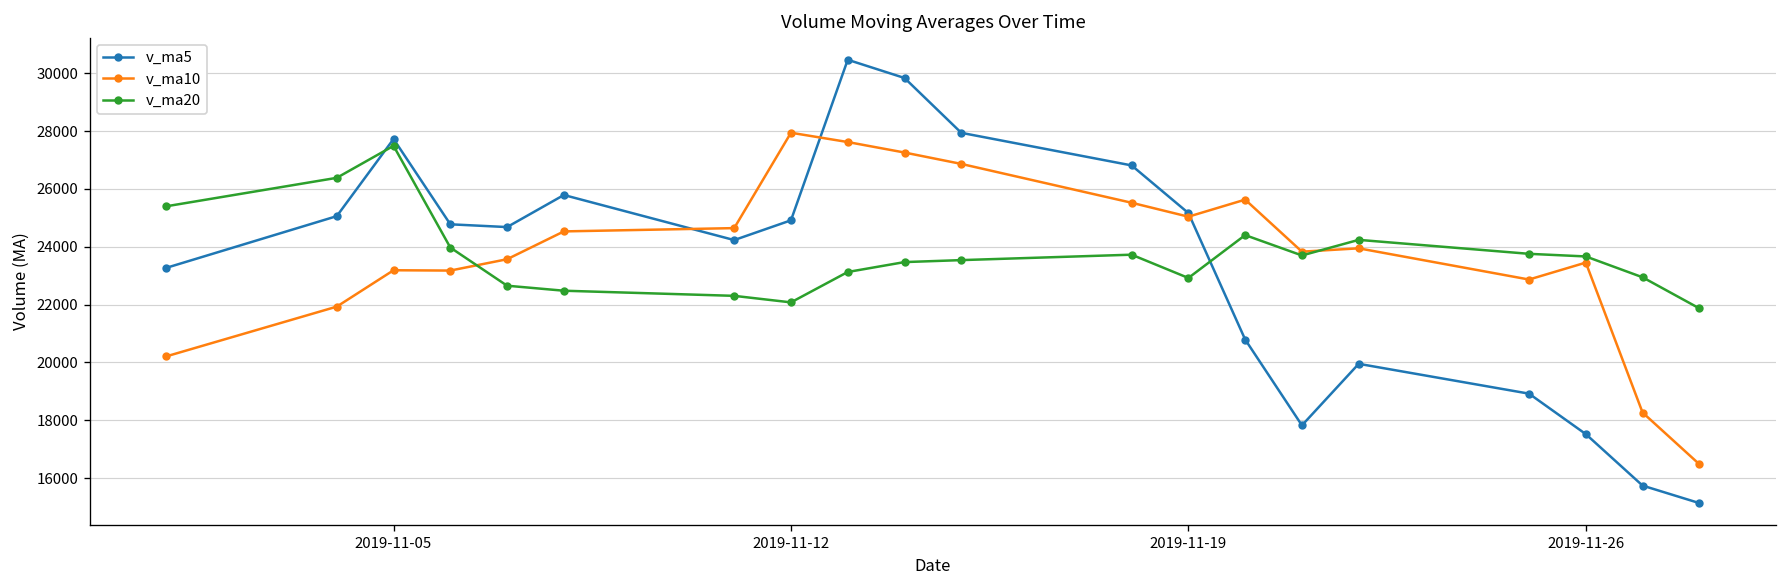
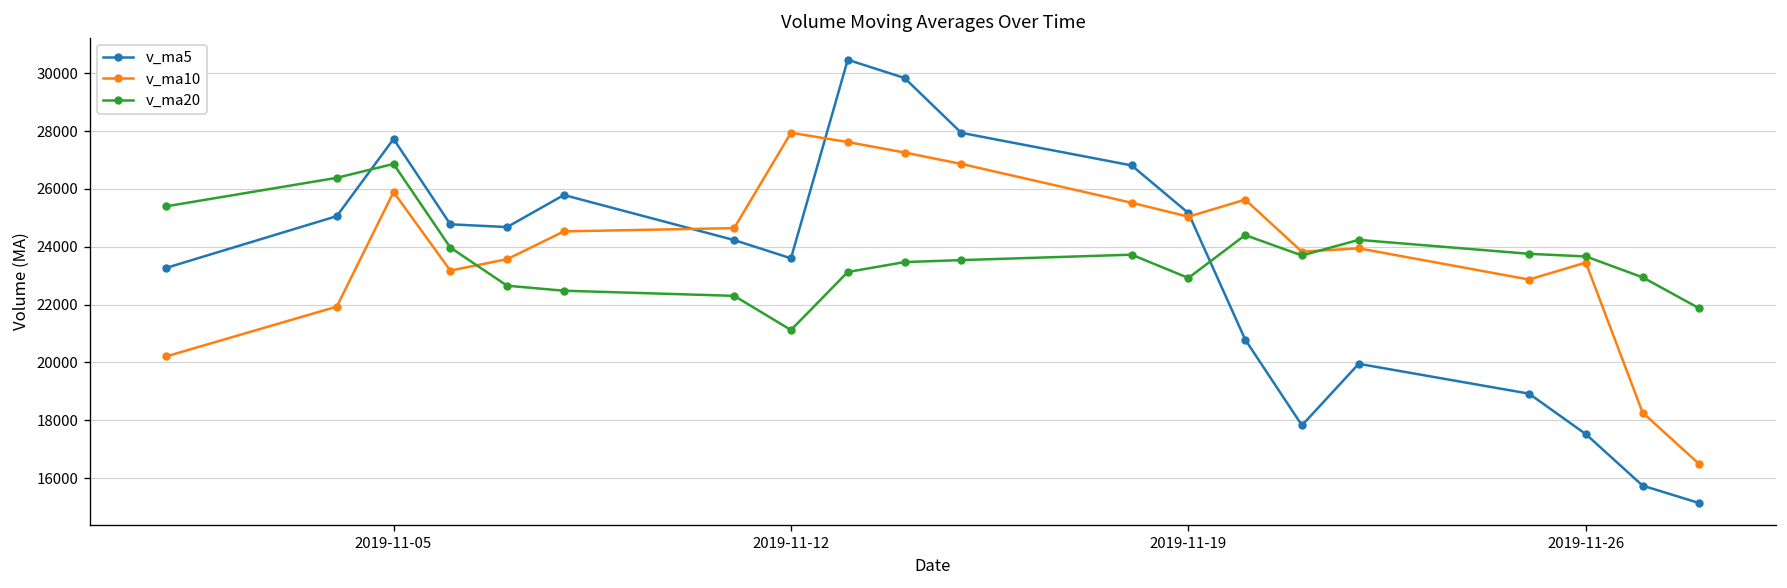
  {
    "v_ma5": {
      "2019-11-05": 27700,
-     "2019-11-12": 24900,
+     "2019-11-12": 23600,
      "2019-11-19": 25200,
      "2019-11-26": 17500
    },
    "v_ma10": {
-     "2019-11-05": 23200,
+     "2019-11-05": 25900,
      "2019-11-12": 27900,
      "2019-11-19": 25000,
      "2019-11-26": 23500
    },
    "v_ma20": {
-     "2019-11-05": 27500,
-     "2019-11-12": 22100,
+     "2019-11-05": 26900,
+     "2019-11-12": 21100,
      "2019-11-19": 22900,
      "2019-11-26": 23700
    }
  }
